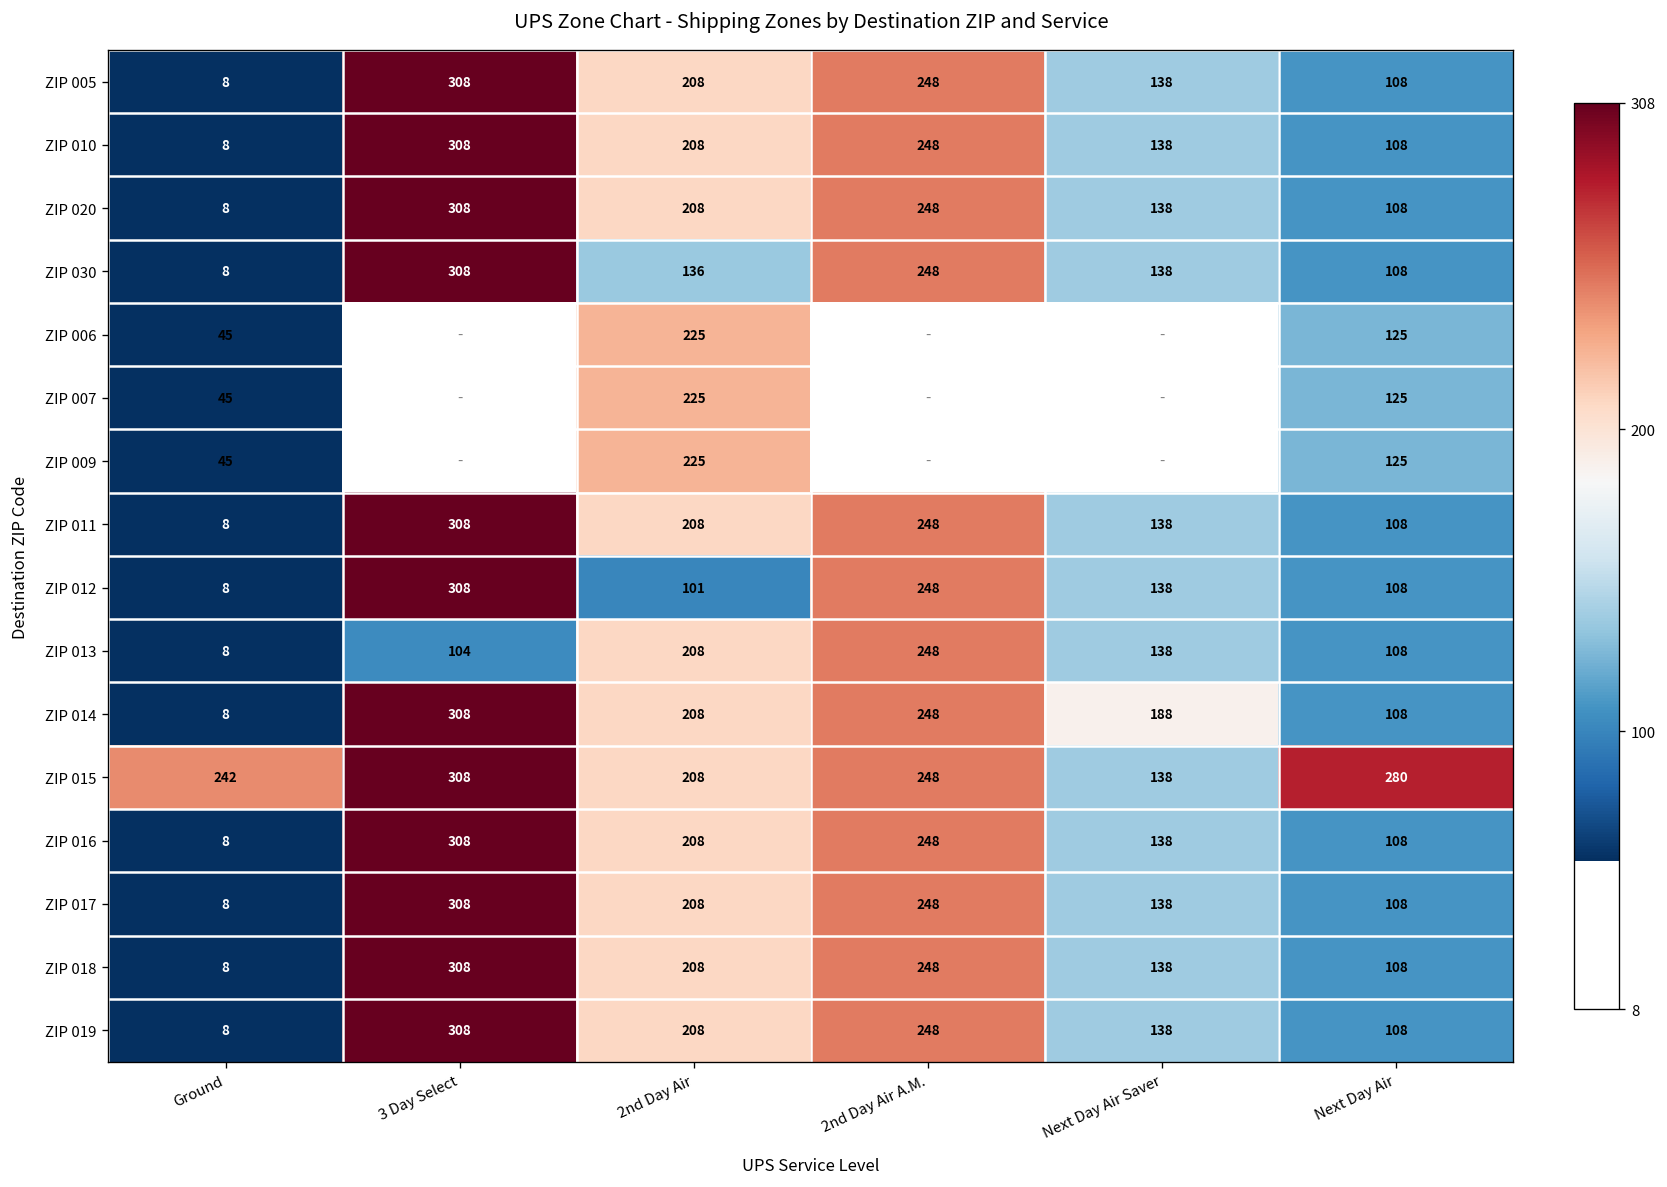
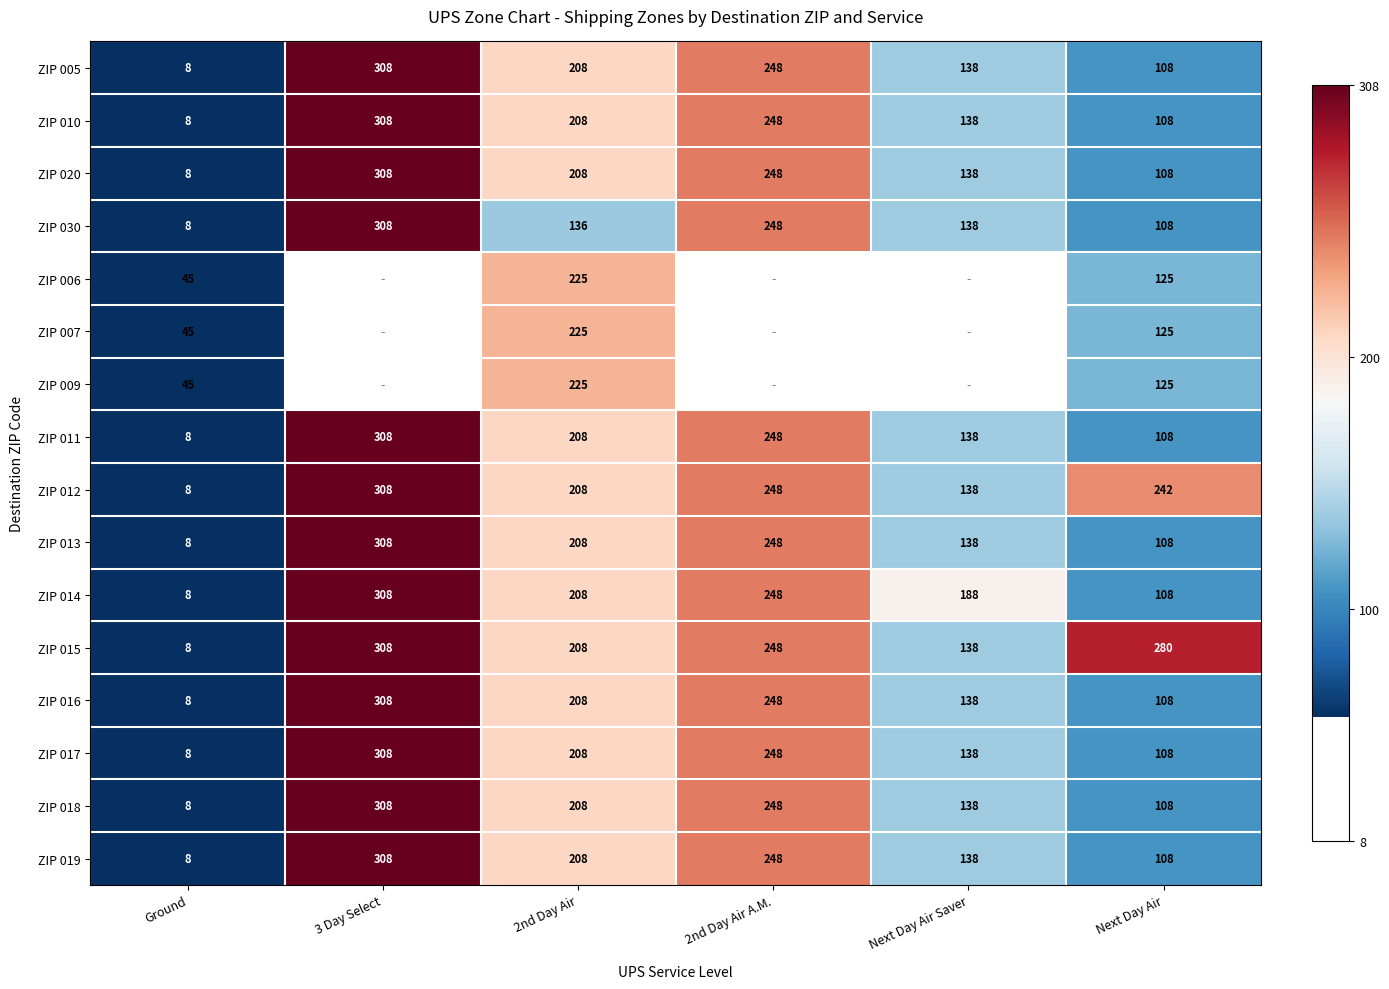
  {
    "ZIP 005": {
      "Ground": 8,
      "3 Day Select": 308,
      "2nd Day Air": 208,
      "2nd Day Air A.M.": 248,
      "Next Day Air Saver": 138,
      "Next Day Air": 108
    },
    "ZIP 010": {
      "Ground": 8,
      "3 Day Select": 308,
      "2nd Day Air": 208,
      "2nd Day Air A.M.": 248,
      "Next Day Air Saver": 138,
      "Next Day Air": 108
    },
    "ZIP 020": {
      "Ground": 8,
      "3 Day Select": 308,
      "2nd Day Air": 208,
      "2nd Day Air A.M.": 248,
      "Next Day Air Saver": 138,
      "Next Day Air": 108
    },
    "ZIP 030": {
      "Ground": 8,
      "3 Day Select": 308,
      "2nd Day Air": 136,
      "2nd Day Air A.M.": 248,
      "Next Day Air Saver": 138,
      "Next Day Air": 108
    },
    "ZIP 006": {
      "Ground": 45,
      "2nd Day Air": 225,
      "Next Day Air": 125
    },
    "ZIP 007": {
      "Ground": 45,
      "2nd Day Air": 225,
      "Next Day Air": 125
    },
    "ZIP 009": {
      "Ground": 45,
      "2nd Day Air": 225,
      "Next Day Air": 125
    },
    "ZIP 011": {
      "Ground": 8,
      "3 Day Select": 308,
      "2nd Day Air": 208,
      "2nd Day Air A.M.": 248,
      "Next Day Air Saver": 138,
      "Next Day Air": 108
    },
    "ZIP 012": {
      "Ground": 8,
      "3 Day Select": 308,
-     "2nd Day Air": 101,
+     "2nd Day Air": 208,
      "2nd Day Air A.M.": 248,
      "Next Day Air Saver": 138,
-     "Next Day Air": 108
+     "Next Day Air": 242
    },
    "ZIP 013": {
      "Ground": 8,
-     "3 Day Select": 104,
+     "3 Day Select": 308,
      "2nd Day Air": 208,
      "2nd Day Air A.M.": 248,
      "Next Day Air Saver": 138,
      "Next Day Air": 108
    },
    "ZIP 014": {
      "Ground": 8,
      "3 Day Select": 308,
      "2nd Day Air": 208,
      "2nd Day Air A.M.": 248,
      "Next Day Air Saver": 188,
      "Next Day Air": 108
    },
    "ZIP 015": {
-     "Ground": 242,
+     "Ground": 8,
      "3 Day Select": 308,
      "2nd Day Air": 208,
      "2nd Day Air A.M.": 248,
      "Next Day Air Saver": 138,
      "Next Day Air": 280
    },
    "ZIP 016": {
      "Ground": 8,
      "3 Day Select": 308,
      "2nd Day Air": 208,
      "2nd Day Air A.M.": 248,
      "Next Day Air Saver": 138,
      "Next Day Air": 108
    },
    "ZIP 017": {
      "Ground": 8,
      "3 Day Select": 308,
      "2nd Day Air": 208,
      "2nd Day Air A.M.": 248,
      "Next Day Air Saver": 138,
      "Next Day Air": 108
    },
    "ZIP 018": {
      "Ground": 8,
      "3 Day Select": 308,
      "2nd Day Air": 208,
      "2nd Day Air A.M.": 248,
      "Next Day Air Saver": 138,
      "Next Day Air": 108
    },
    "ZIP 019": {
      "Ground": 8,
      "3 Day Select": 308,
      "2nd Day Air": 208,
      "2nd Day Air A.M.": 248,
      "Next Day Air Saver": 138,
      "Next Day Air": 108
    }
  }
